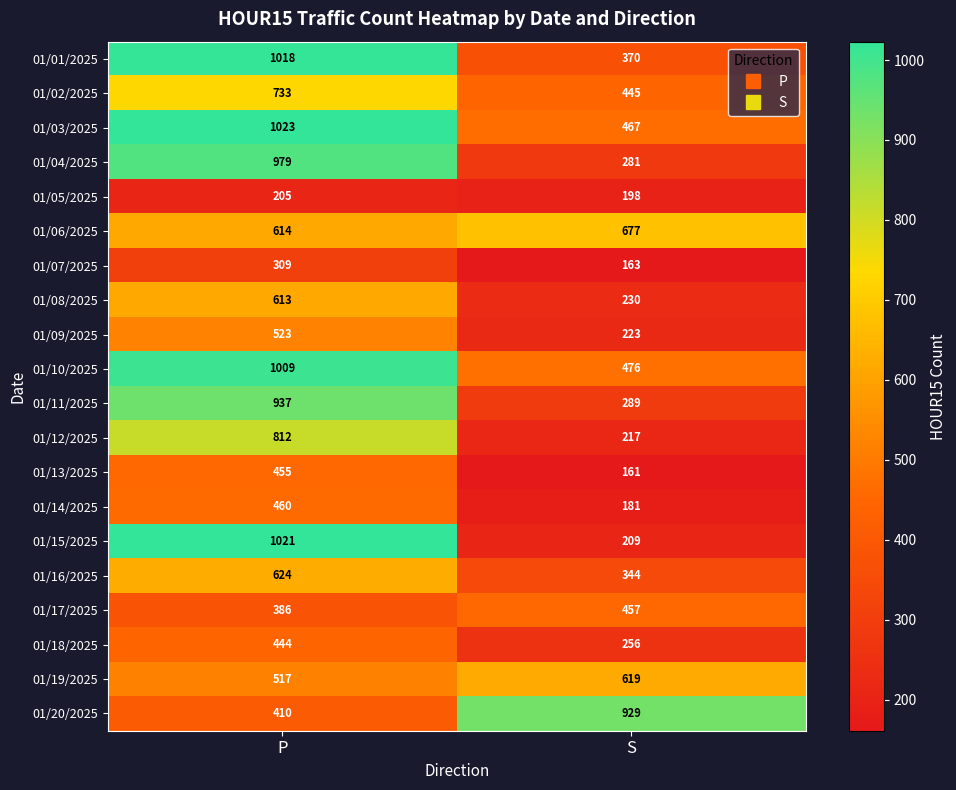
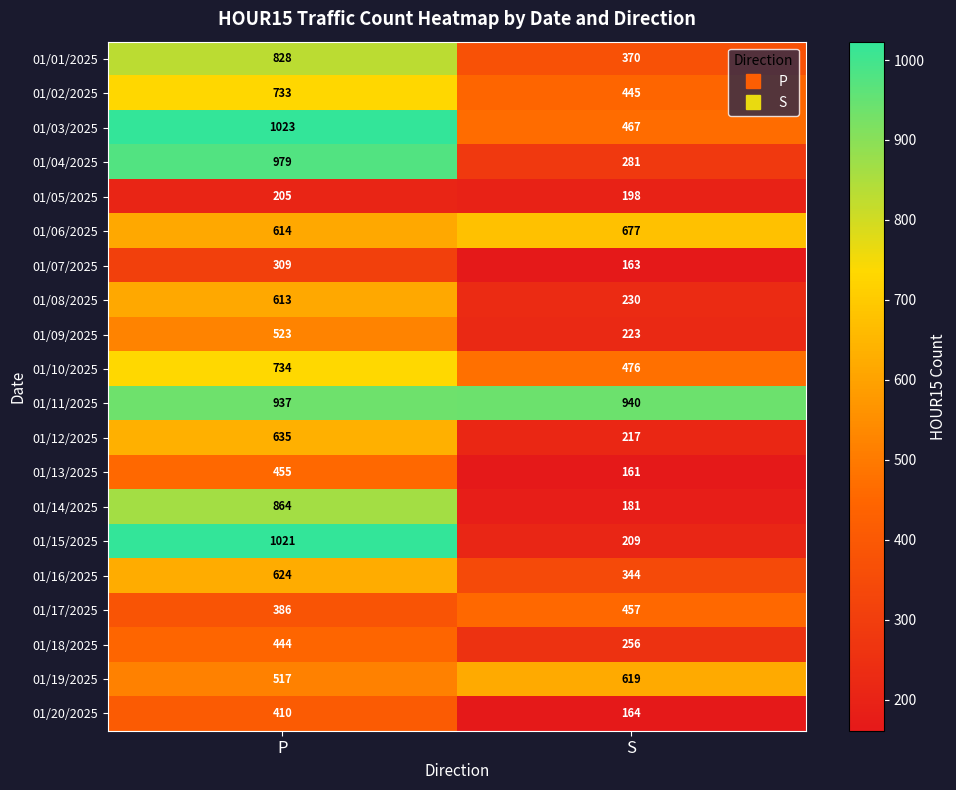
  {
    "01/01/2025": {
-     "P": 1018,
+     "P": 828,
      "S": 370
    },
    "01/02/2025": {
      "P": 733,
      "S": 445
    },
    "01/03/2025": {
      "P": 1023,
      "S": 467
    },
    "01/04/2025": {
      "P": 979,
      "S": 281
    },
    "01/05/2025": {
      "P": 205,
      "S": 198
    },
    "01/06/2025": {
      "P": 614,
      "S": 677
    },
    "01/07/2025": {
      "P": 309,
      "S": 163
    },
    "01/08/2025": {
      "P": 613,
      "S": 230
    },
    "01/09/2025": {
      "P": 523,
      "S": 223
    },
    "01/10/2025": {
-     "P": 1009,
+     "P": 734,
      "S": 476
    },
    "01/11/2025": {
      "P": 937,
-     "S": 289
+     "S": 940
    },
    "01/12/2025": {
-     "P": 812,
+     "P": 635,
      "S": 217
    },
    "01/13/2025": {
      "P": 455,
      "S": 161
    },
    "01/14/2025": {
-     "P": 460,
+     "P": 864,
      "S": 181
    },
    "01/15/2025": {
      "P": 1021,
      "S": 209
    },
    "01/16/2025": {
      "P": 624,
      "S": 344
    },
    "01/17/2025": {
      "P": 386,
      "S": 457
    },
    "01/18/2025": {
      "P": 444,
      "S": 256
    },
    "01/19/2025": {
      "P": 517,
      "S": 619
    },
    "01/20/2025": {
      "P": 410,
-     "S": 929
+     "S": 164
    }
  }
